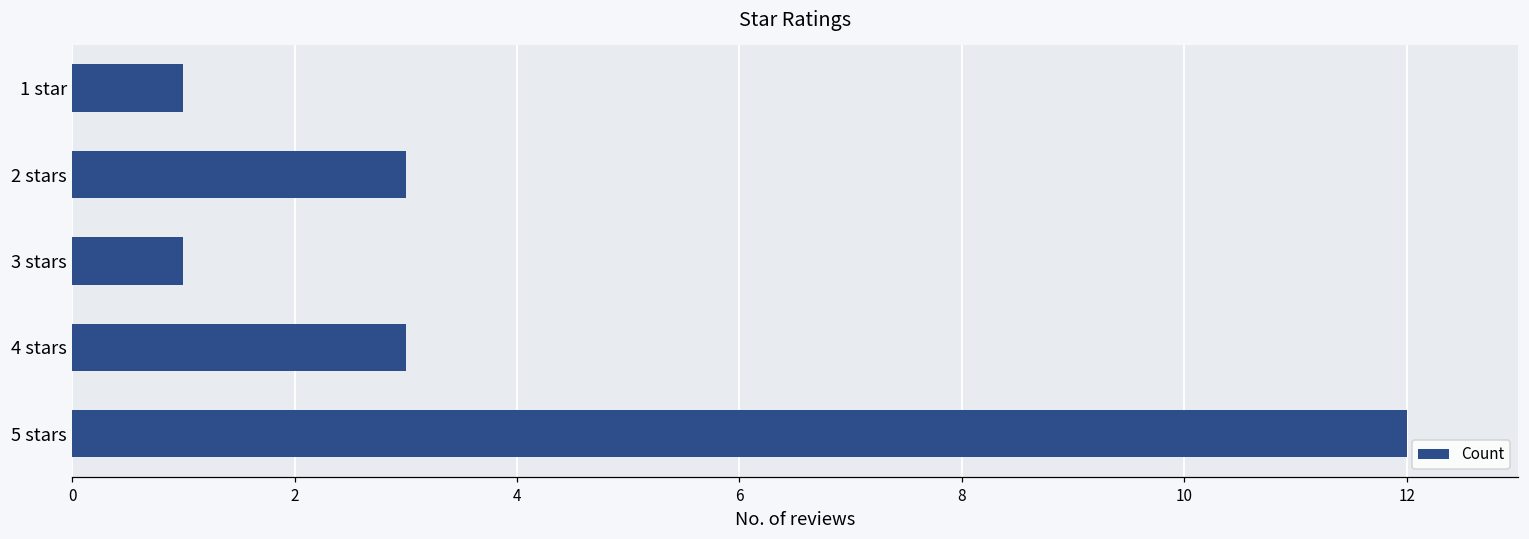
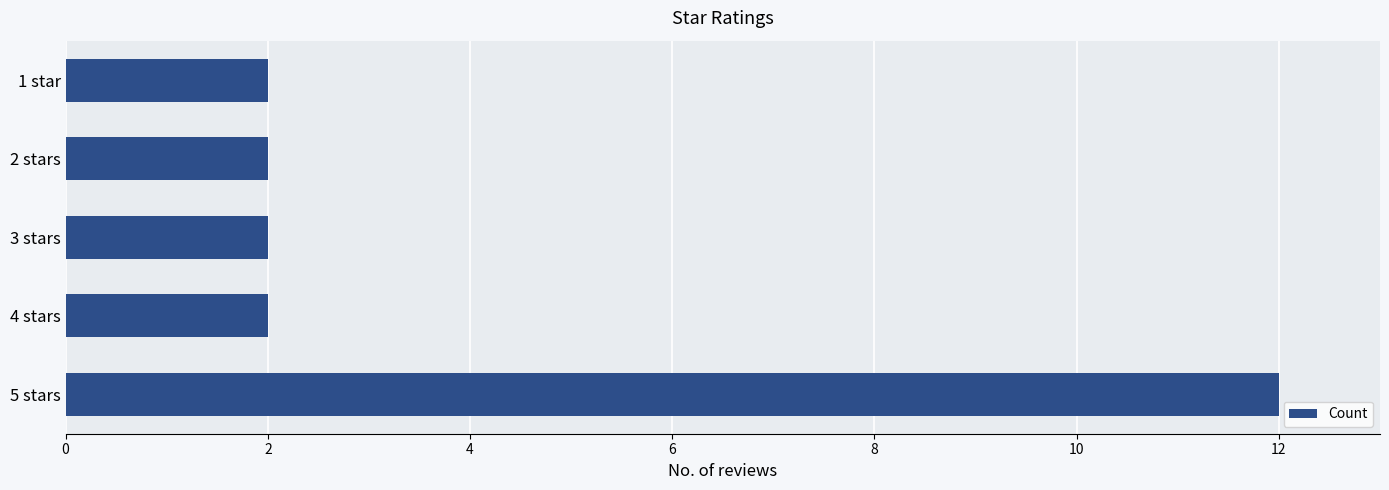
  {
-   "1 star": 1,
-   "2 stars": 3,
-   "3 stars": 1,
-   "4 stars": 3,
+   "1 star": 2,
+   "2 stars": 2,
+   "3 stars": 2,
+   "4 stars": 2,
    "5 stars": 12
  }
